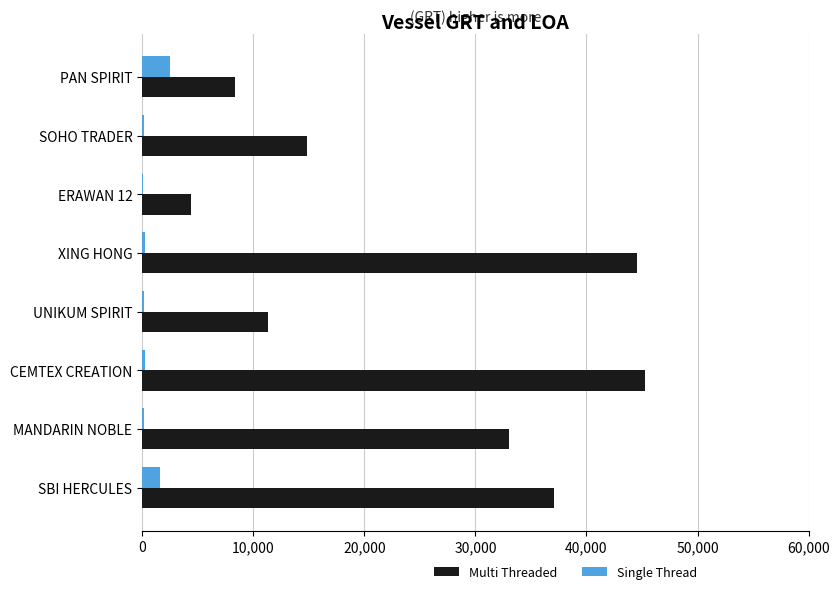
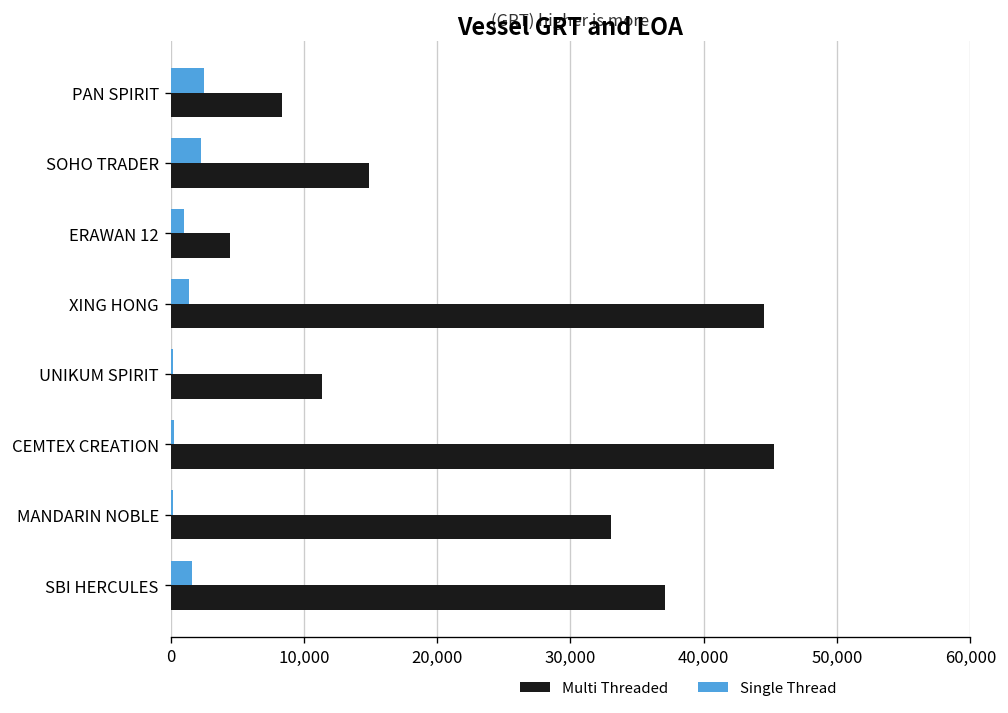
  {
    "Multi Threaded": {
      "PAN SPIRIT": "8,300",
      "SOHO TRADER": "14,900",
      "ERAWAN 12": "4,400",
      "XING HONG": "44,500",
      "UNIKUM SPIRIT": "11,300",
      "CEMTEX CREATION": "45,200",
      "MANDARIN NOBLE": "33,000",
      "SBI HERCULES": "37,100"
    },
    "Single Thread": {
      "PAN SPIRIT": "2,500",
-     "SOHO TRADER": "200",
-     "ERAWAN 12": "100",
-     "XING HONG": "200",
+     "SOHO TRADER": "2,300",
+     "ERAWAN 12": "1,000",
+     "XING HONG": "1,400",
      "CEMTEX CREATION": "200",
      "SBI HERCULES": "1,600"
    }
  }
